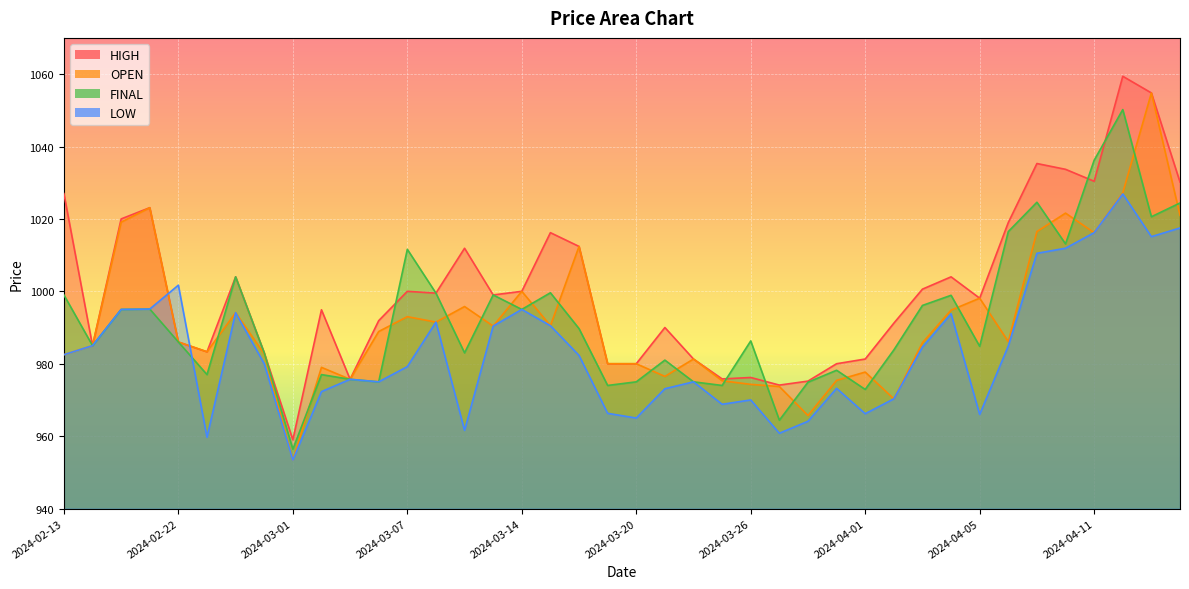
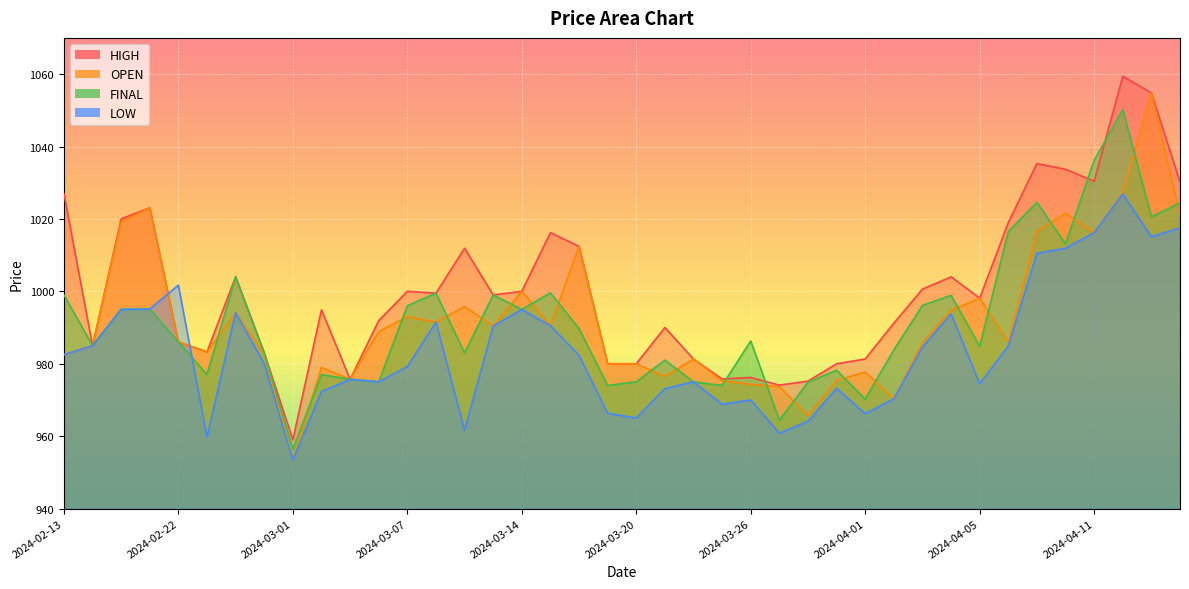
  {
    "FINAL": {
      "2024-02-13": 999,
      "2024-03-01": 956,
-     "2024-03-07": 1012,
+     "2024-03-07": 996,
      "2024-03-20": 975,
      "2024-03-26": 986,
-     "2024-04-01": 973,
+     "2024-04-01": 970,
      "2024-04-05": 985,
      "2024-04-11": 1036
    },
    "LOW": {
      "2024-02-22": 1002,
      "2024-03-07": 979,
      "2024-03-20": 965,
      "2024-03-26": 970,
      "2024-04-01": 966,
-     "2024-04-05": 966
+     "2024-04-05": 975
    }
  }
